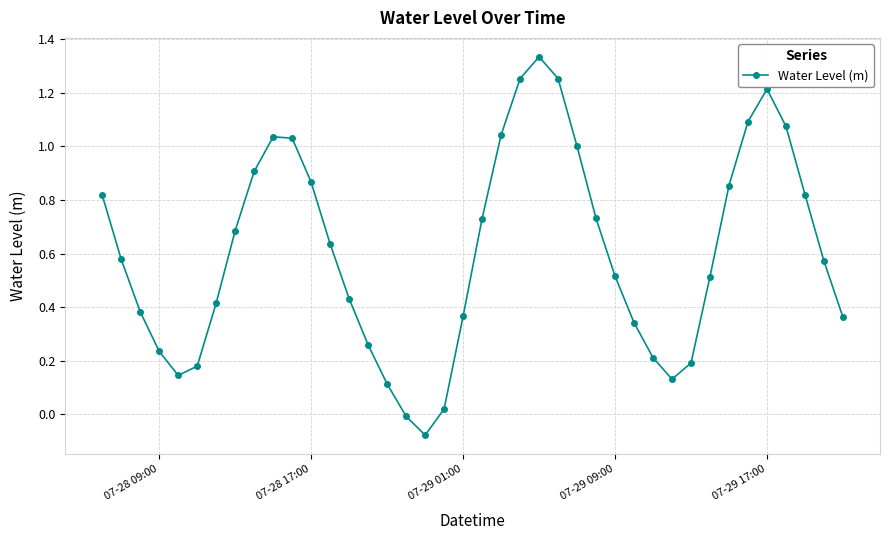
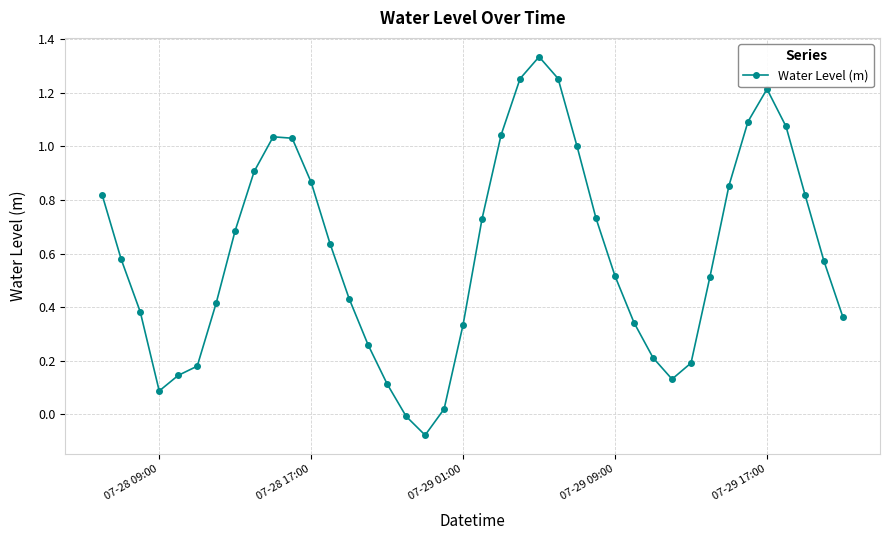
  {
-   "07-28 09:00": 0.24,
+   "07-28 09:00": 0.09,
    "07-28 17:00": 0.87,
-   "07-29 01:00": 0.37,
+   "07-29 01:00": 0.34,
    "07-29 09:00": 0.52,
    "07-29 17:00": 1.21
  }
